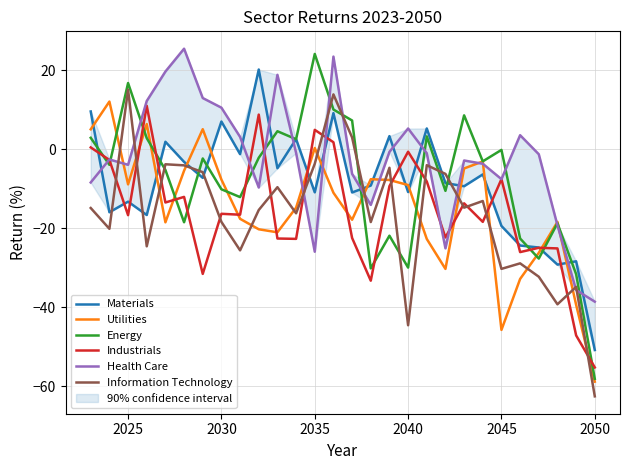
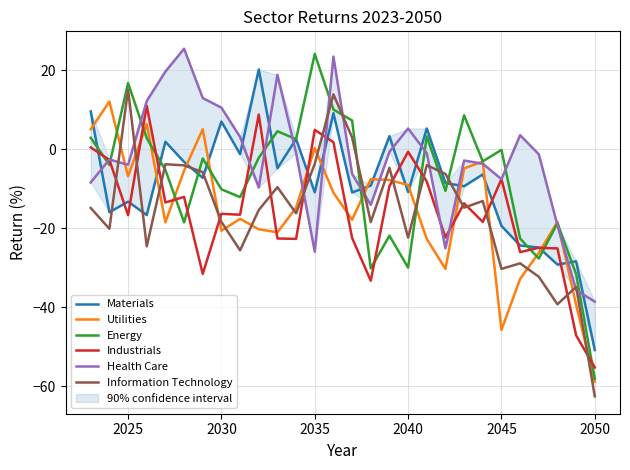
  {
    "Utilities": {
-     "2025": -9,
-     "2030": -8,
+     "2025": -7,
+     "2030": -21,
      "2035": 0,
      "2040": -9,
      "2045": -46,
      "2050": -59
    },
    "Energy": {
      "2025": 17,
      "2030": -10,
      "2035": 24,
      "2040": -30,
      "2045": 0,
      "2050": -58
    },
    "Industrials": {
      "2025": -17,
      "2030": -16,
      "2035": 5,
      "2040": -1,
      "2050": -55
    },
    "Health Care": {
      "2035": -26
    },
    "Information Technology": {
      "2025": 15,
      "2030": -18,
      "2035": -4,
-     "2040": -45,
+     "2040": -22,
      "2045": -30,
      "2050": -63
    }
  }
